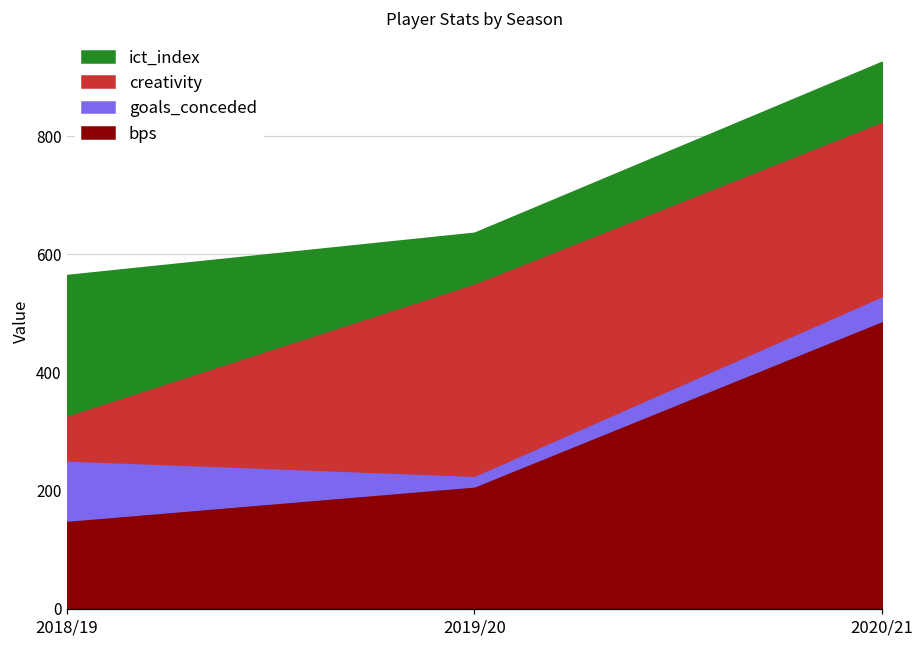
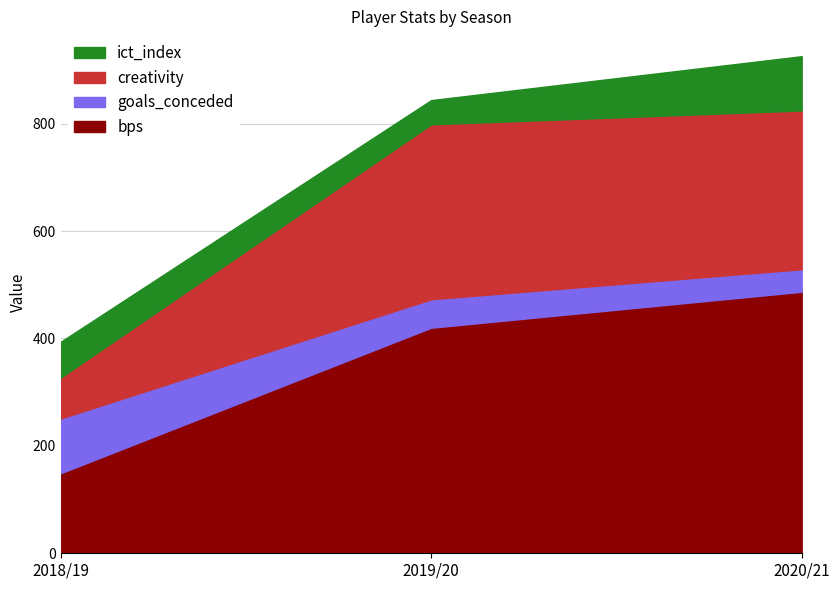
  {
    "bps": {
-     "2019/20": 210
+     "2019/20": 420
    },
    "goals_conceded": {
-     "2019/20": 20
+     "2019/20": 50
    },
    "ict_index": {
-     "2018/19": 240,
-     "2019/20": 90,
+     "2018/19": 70,
+     "2019/20": 50,
      "2020/21": 100
    }
  }
